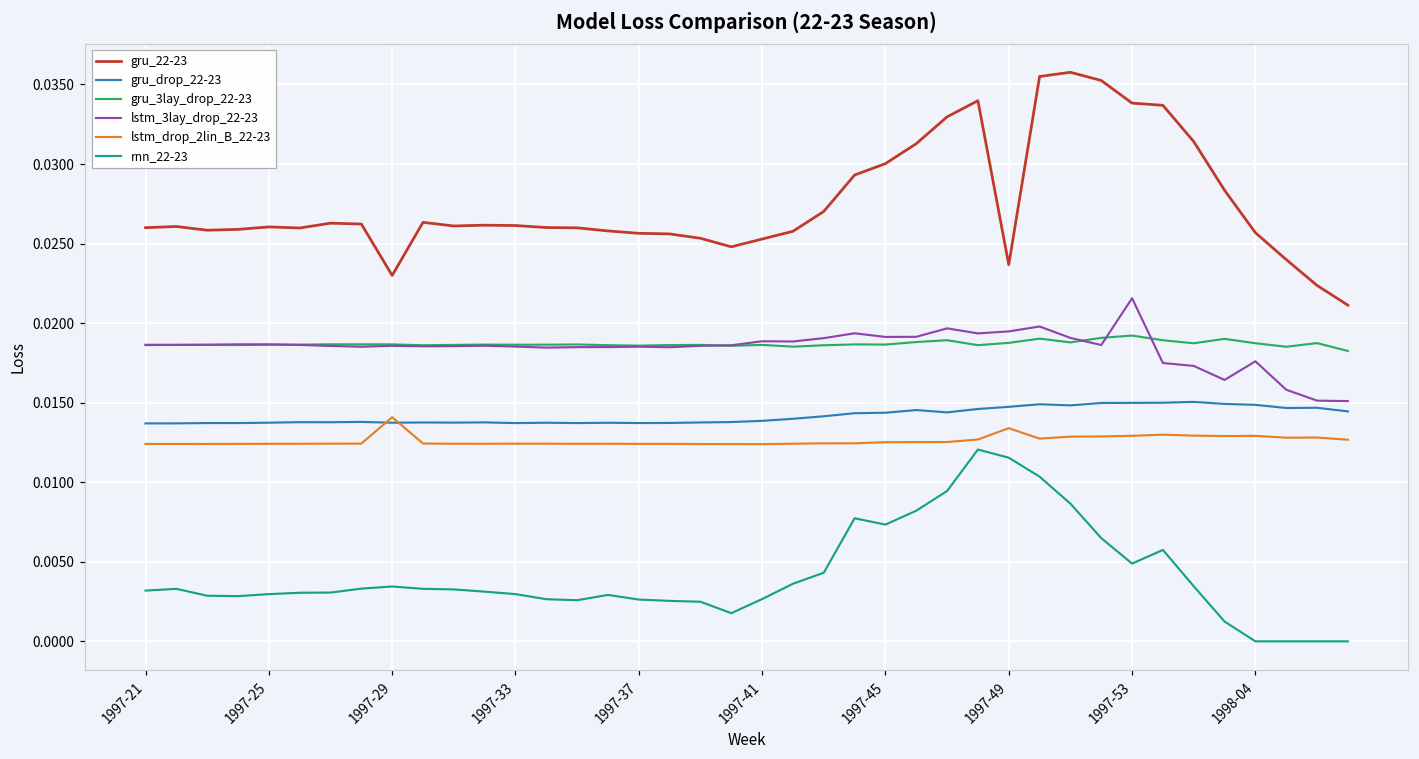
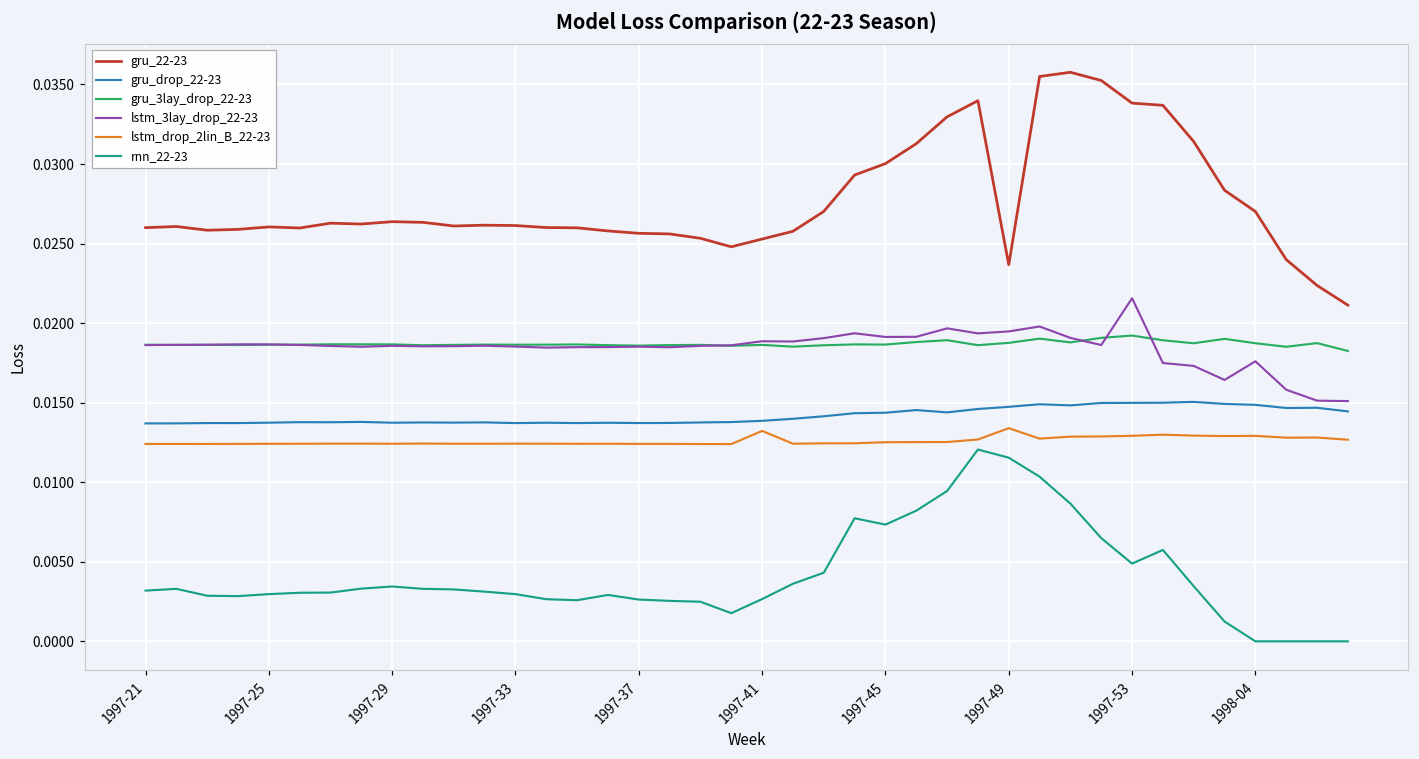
  {
    "gru_22-23": {
      "1997-21": 0.0260,
      "1997-25": 0.0260,
-     "1997-29": 0.0230,
+     "1997-29": 0.0264,
      "1997-33": 0.0261,
      "1997-37": 0.0256,
      "1997-41": 0.0253,
      "1997-45": 0.0300,
      "1997-49": 0.0237,
      "1997-53": 0.0338,
-     "1998-04": 0.0257
+     "1998-04": 0.0270
    },
    "gru_drop_22-23": {
      "1997-21": 0.0137,
      "1997-25": 0.0137,
      "1997-29": 0.0137,
      "1997-33": 0.0137,
      "1997-37": 0.0137,
      "1997-41": 0.0139,
      "1997-45": 0.0144,
      "1997-49": 0.0147,
      "1997-53": 0.0150,
      "1998-04": 0.0149
    },
    "lstm_3lay_drop_22-23": {
      "1997-41": 0.0189,
      "1997-45": 0.0191,
      "1997-49": 0.0195,
      "1997-53": 0.0216,
      "1998-04": 0.0176
    },
    "lstm_drop_2lin_B_22-23": {
      "1997-21": 0.0124,
      "1997-25": 0.0124,
-     "1997-29": 0.0141,
+     "1997-29": 0.0124,
      "1997-33": 0.0124,
      "1997-37": 0.0124,
-     "1997-41": 0.0124,
+     "1997-41": 0.0132,
      "1997-45": 0.0125,
      "1997-49": 0.0134,
      "1997-53": 0.0129,
      "1998-04": 0.0129
    }
  }
